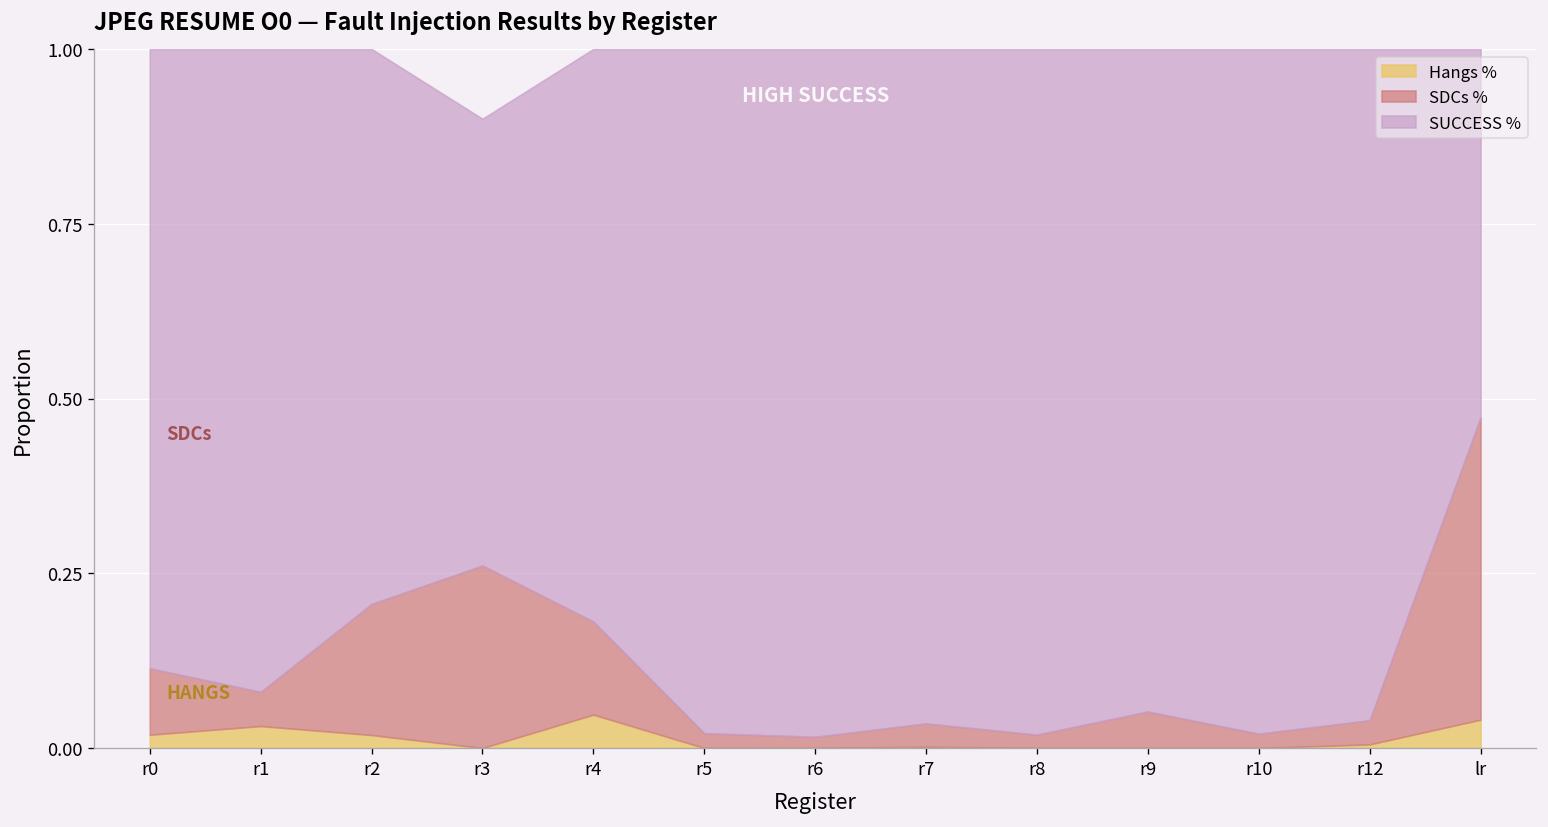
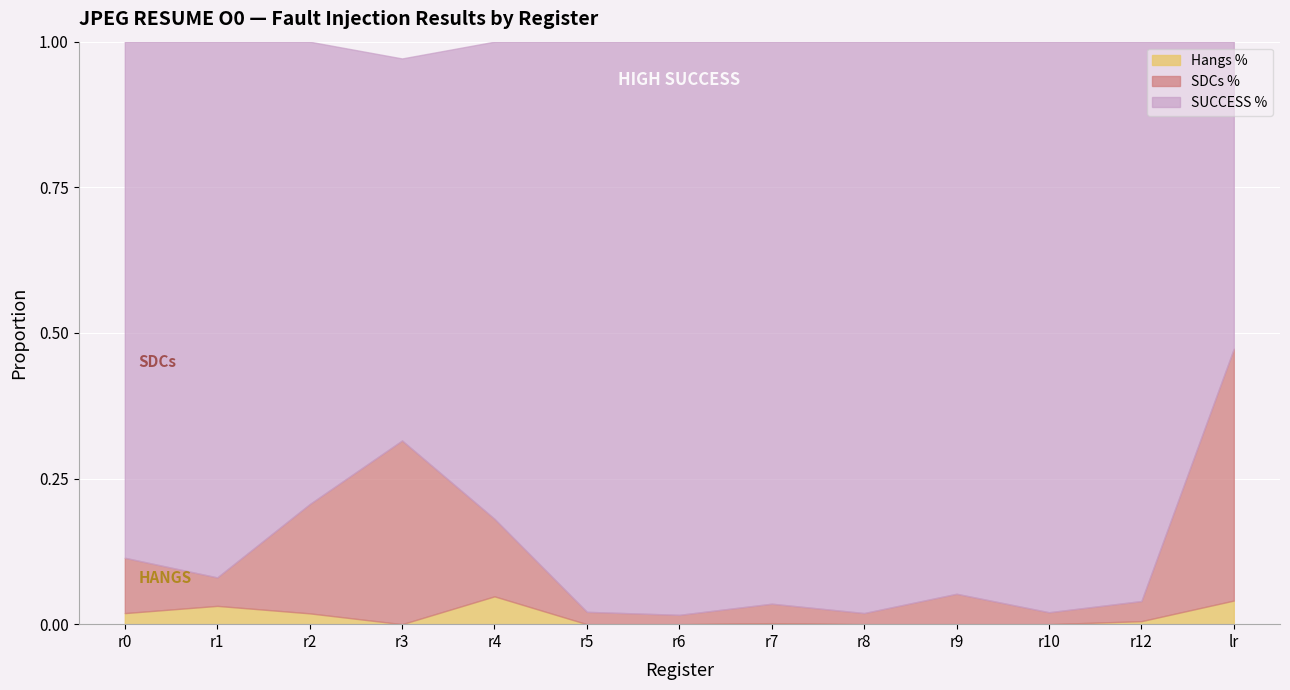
  {
    "Hangs %": {
      "r0": 0.02,
      "r1": 0.03,
      "r2": 0.02,
      "r3": 0.00,
      "r4": 0.05,
      "r5": 0.00,
      "r6": 0.00,
      "r8": 0.00,
      "r9": 0.00,
      "r10": 0.00,
      "r12": 0.01,
      "lr": 0.04
    },
    "SDCs %": {
      "r0": 0.09,
      "r1": 0.05,
      "r2": 0.19,
-     "r3": 0.26,
+     "r3": 0.32,
      "r4": 0.13,
      "r5": 0.02,
      "r6": 0.02,
      "r7": 0.03,
      "r8": 0.02,
      "r9": 0.05,
      "r10": 0.02,
      "r12": 0.03,
      "lr": 0.43
    },
    "SUCCESS %": {
      "r0": 0.89,
      "r1": 0.92,
      "r2": 0.79,
-     "r3": 0.64,
+     "r3": 0.66,
      "r4": 0.82,
      "r5": 0.98,
      "r6": 0.98,
      "r7": 0.96,
      "r8": 0.98,
      "r9": 0.95,
      "r10": 0.98,
      "r12": 0.96,
      "lr": 0.53
    }
  }
